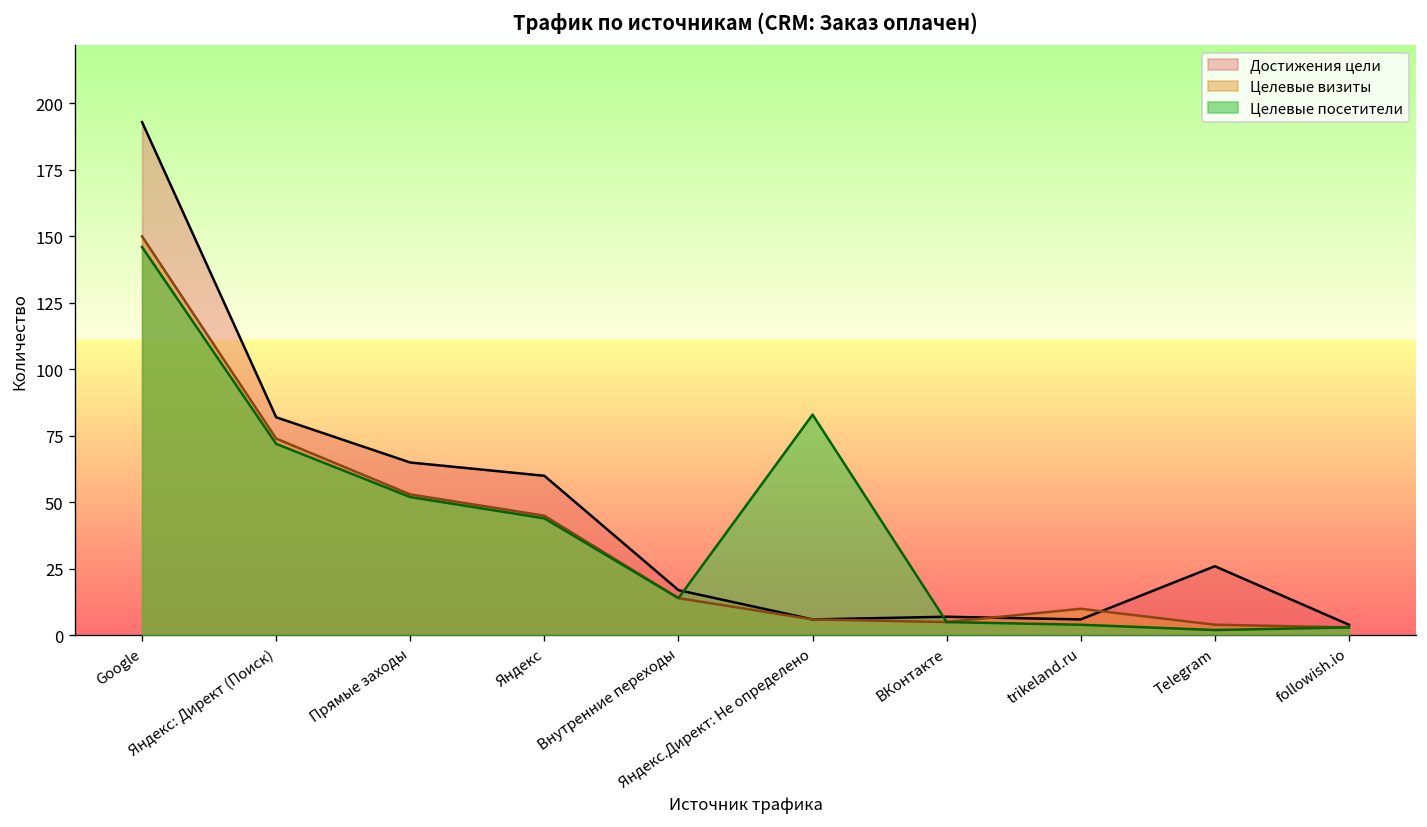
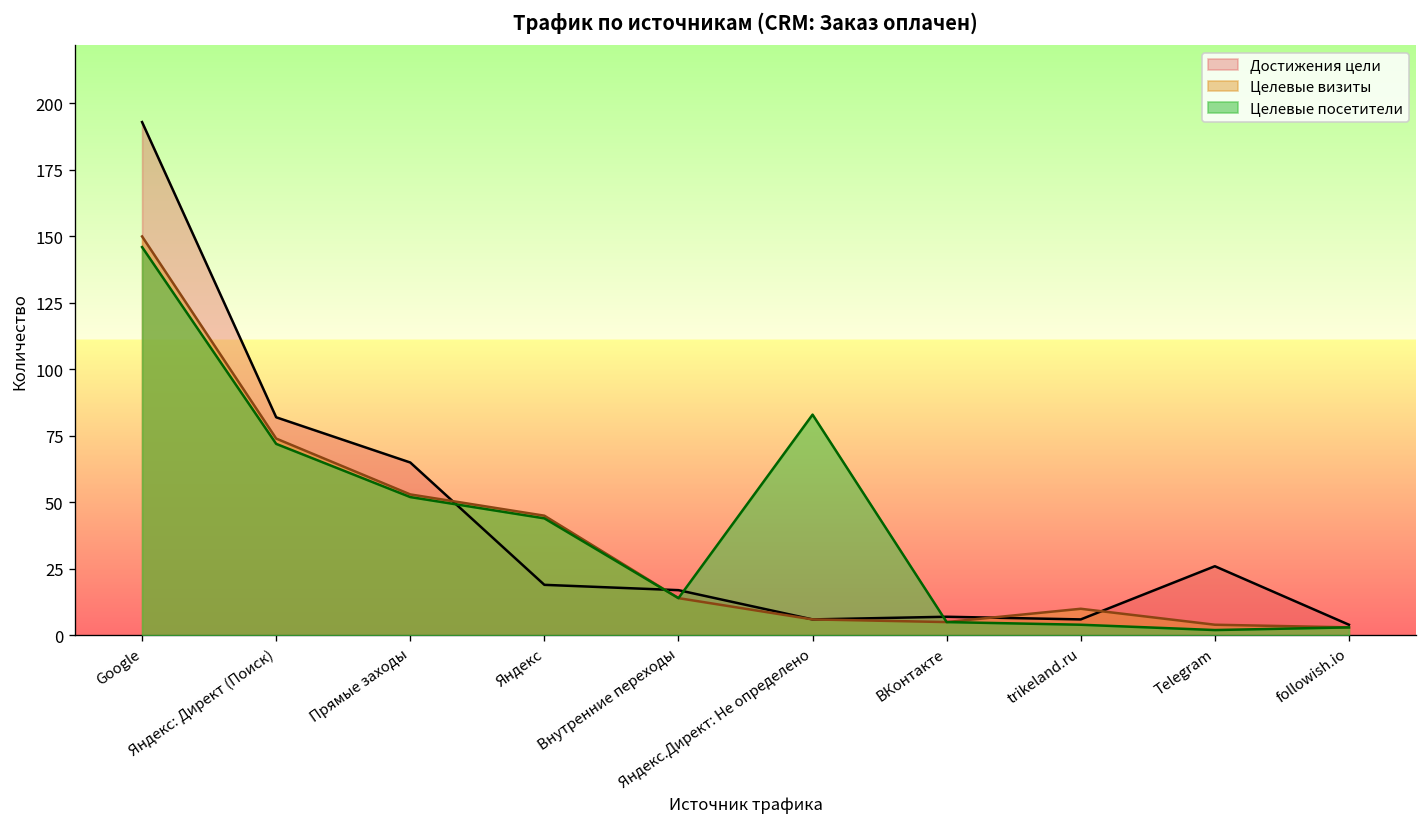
  {
    "Достижения цели": {
      "Google": 193,
      "Яндекс: Директ (Поиск)": 82,
      "Прямые заходы": 65,
-     "Яндекс": 60,
+     "Яндекс": 19,
      "Внутренние переходы": 17,
      "ВКонтакте": 7,
      "trikeland.ru": 6,
      "Telegram": 26
    },
    "Целевые визиты": {
      "Google": 150,
      "Яндекс: Директ (Поиск)": 74,
      "trikeland.ru": 10,
      "Telegram": 4
    },
    "Целевые посетители": {
      "Google": 146,
      "Яндекс: Директ (Поиск)": 72,
      "Яндекс.Директ: Не определено": 83,
      "trikeland.ru": 4,
      "Telegram": 2
    }
  }
